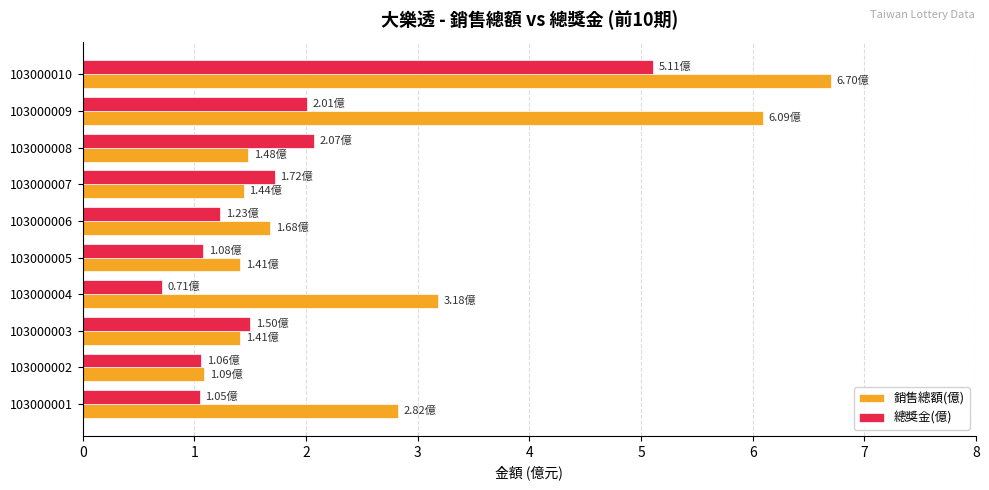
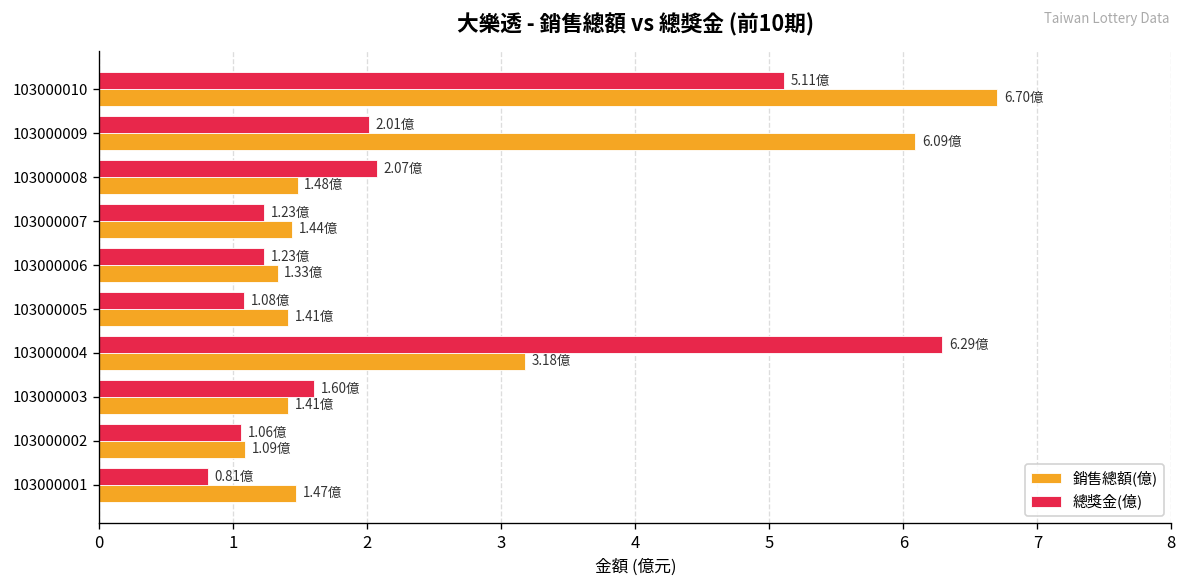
  {
    "銷售總額(億)": {
      "103000010": "6.70億",
      "103000009": "6.09億",
      "103000008": "1.48億",
      "103000007": "1.44億",
-     "103000006": "1.68億",
+     "103000006": "1.33億",
      "103000005": "1.41億",
      "103000004": "3.18億",
      "103000003": "1.41億",
      "103000002": "1.09億",
-     "103000001": "2.82億"
+     "103000001": "1.47億"
    },
    "總獎金(億)": {
      "103000010": "5.11億",
      "103000009": "2.01億",
      "103000008": "2.07億",
-     "103000007": "1.72億",
+     "103000007": "1.23億",
      "103000006": "1.23億",
      "103000005": "1.08億",
-     "103000004": "0.71億",
-     "103000003": "1.50億",
+     "103000004": "6.29億",
+     "103000003": "1.60億",
      "103000002": "1.06億",
-     "103000001": "1.05億"
+     "103000001": "0.81億"
    }
  }
